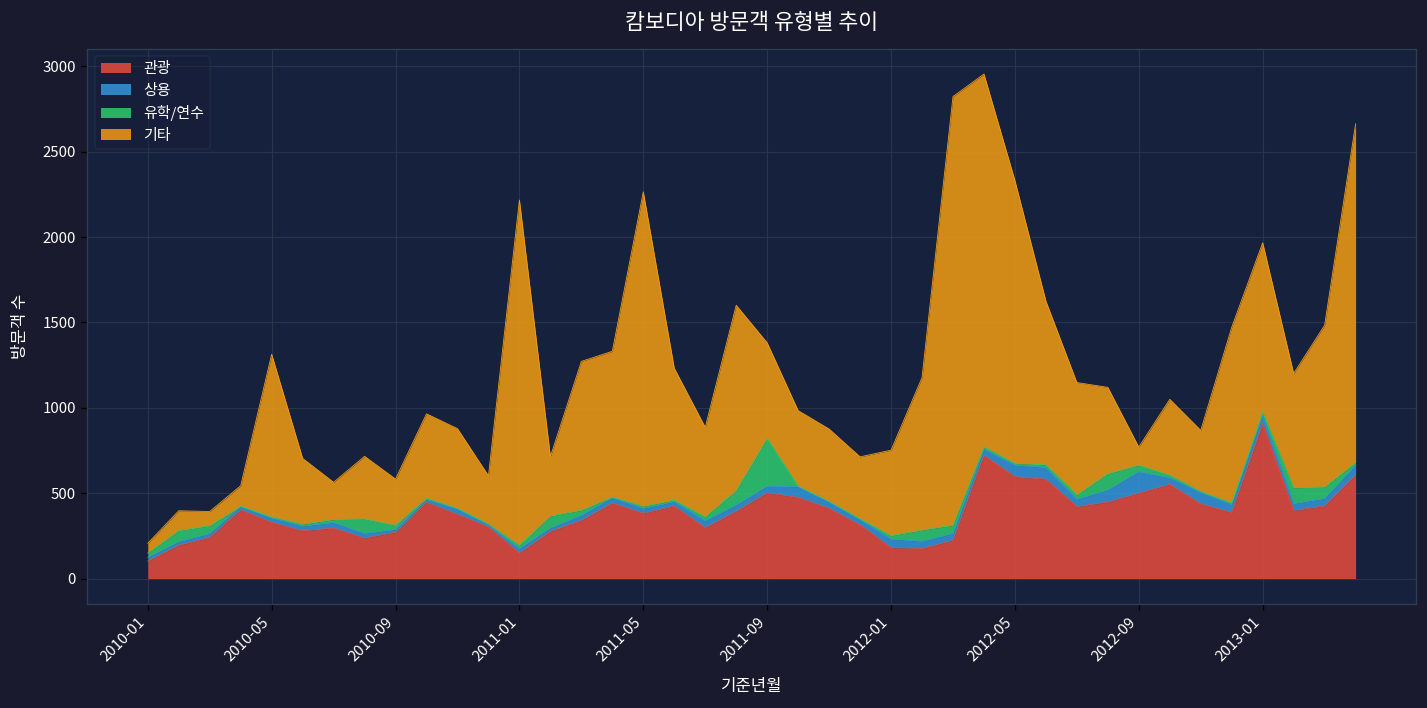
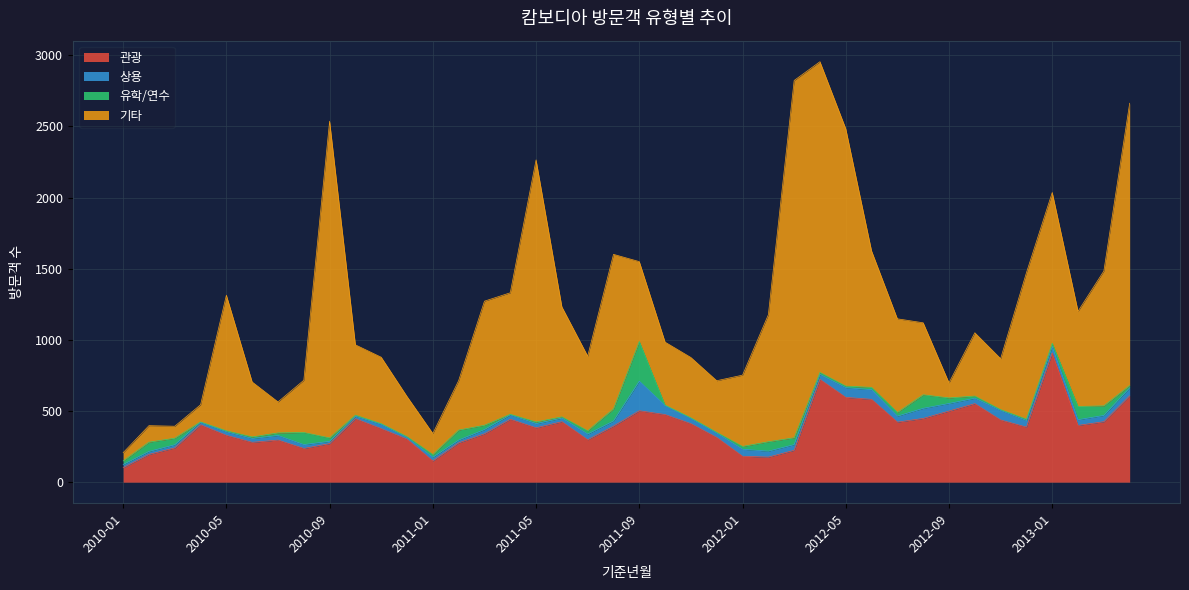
  {
    "관광": {
      "2010-01": 100,
      "2010-05": 330,
      "2011-01": 150,
      "2011-05": 380,
      "2011-09": 500,
      "2012-01": 180,
      "2012-05": 600,
      "2012-09": 500,
      "2013-01": 910
    },
    "상용": {
      "2010-01": 20,
      "2011-01": 30,
-     "2011-09": 40,
+     "2011-09": 210,
      "2012-01": 50,
-     "2012-09": 130,
+     "2012-09": 50,
      "2013-01": 50
    },
    "유학/연수": {
      "2010-01": 30,
      "2010-09": 20,
      "2011-01": 20,
      "2011-09": 280,
      "2012-01": 20,
      "2012-09": 40,
      "2013-01": 20
    },
    "기타": {
      "2010-01": 60,
      "2010-05": 950,
-     "2010-09": 270,
-     "2011-01": 2020,
+     "2010-09": 2230,
+     "2011-01": 150,
      "2011-05": 1840,
      "2011-09": 560,
      "2012-01": 500,
-     "2012-05": 1660,
+     "2012-05": 1810,
      "2012-09": 110,
-     "2013-01": 990
+     "2013-01": 1060
    }
  }
